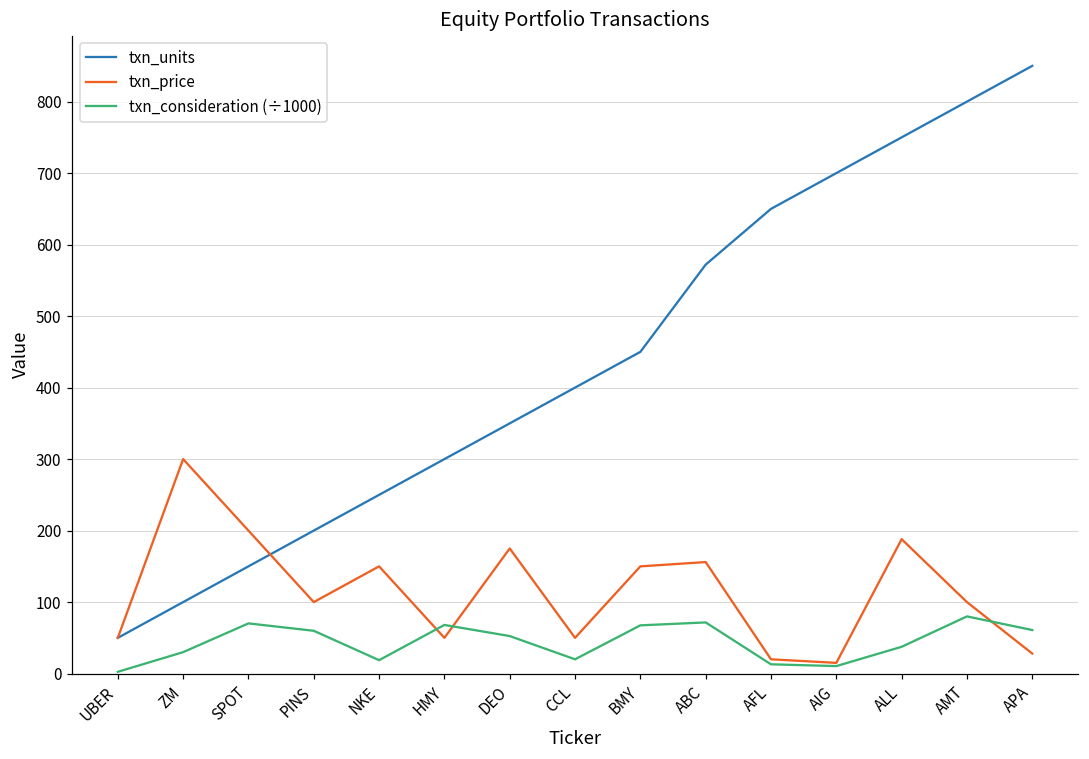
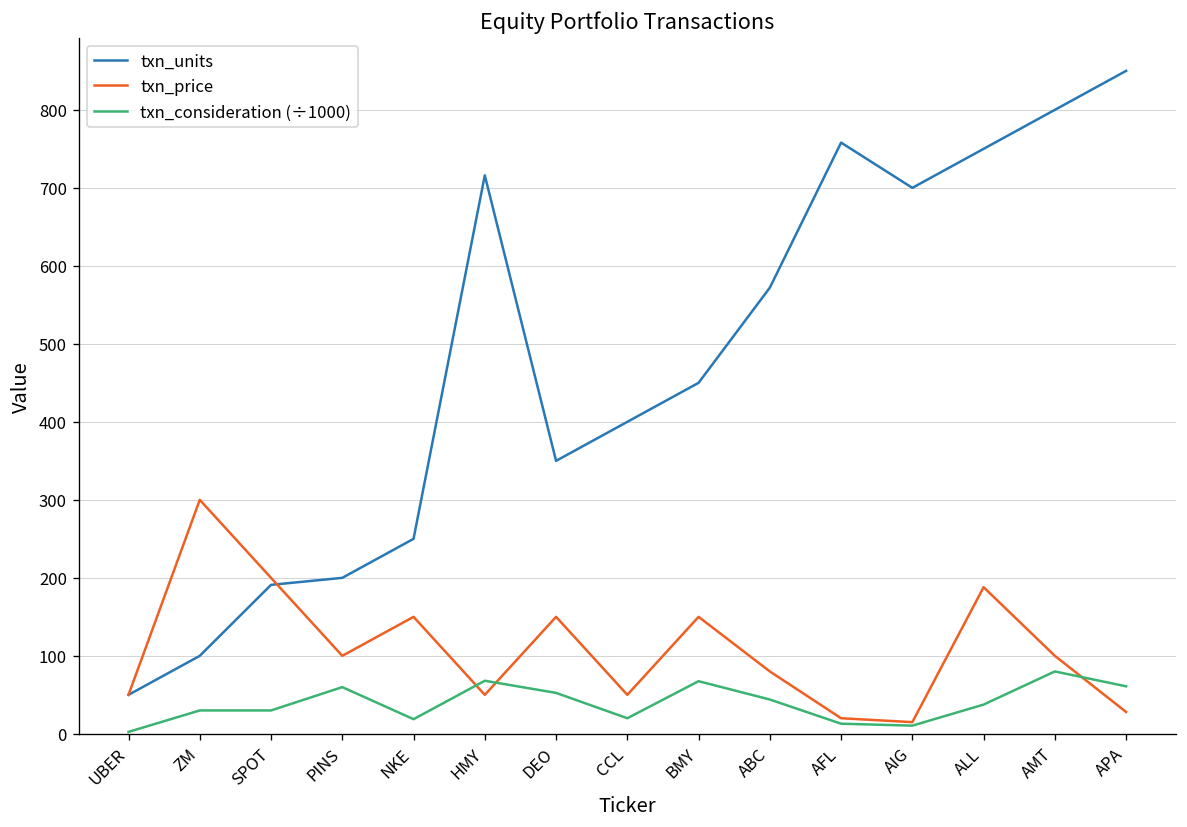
  {
    "txn_units": {
      "ZM": 100,
-     "SPOT": 150,
+     "SPOT": 190,
      "PINS": 200,
      "NKE": 250,
-     "HMY": 300,
+     "HMY": 720,
      "DEO": 350,
      "CCL": 400,
      "BMY": 450,
      "ABC": 570,
-     "AFL": 650,
+     "AFL": 760,
      "AIG": 700,
      "ALL": 750,
      "AMT": 800,
      "APA": 850
    },
    "txn_price": {
      "ZM": 300,
      "SPOT": 200,
      "PINS": 100,
      "NKE": 150,
      "HMY": 50,
-     "DEO": 180,
+     "DEO": 150,
      "CCL": 50,
      "BMY": 150,
-     "ABC": 160,
+     "ABC": 80,
      "AFL": 20,
      "AIG": 20,
      "ALL": 190,
      "AMT": 100,
      "APA": 30
    },
    "txn_consideration (÷1000)": {
      "UBER": 0,
      "ZM": 30,
-     "SPOT": 70,
+     "SPOT": 30,
      "PINS": 60,
      "NKE": 20,
      "HMY": 70,
      "DEO": 50,
      "CCL": 20,
      "BMY": 70,
-     "ABC": 70,
+     "ABC": 40,
      "AFL": 10,
      "AIG": 10,
      "ALL": 40,
      "AMT": 80,
      "APA": 60
    }
  }
